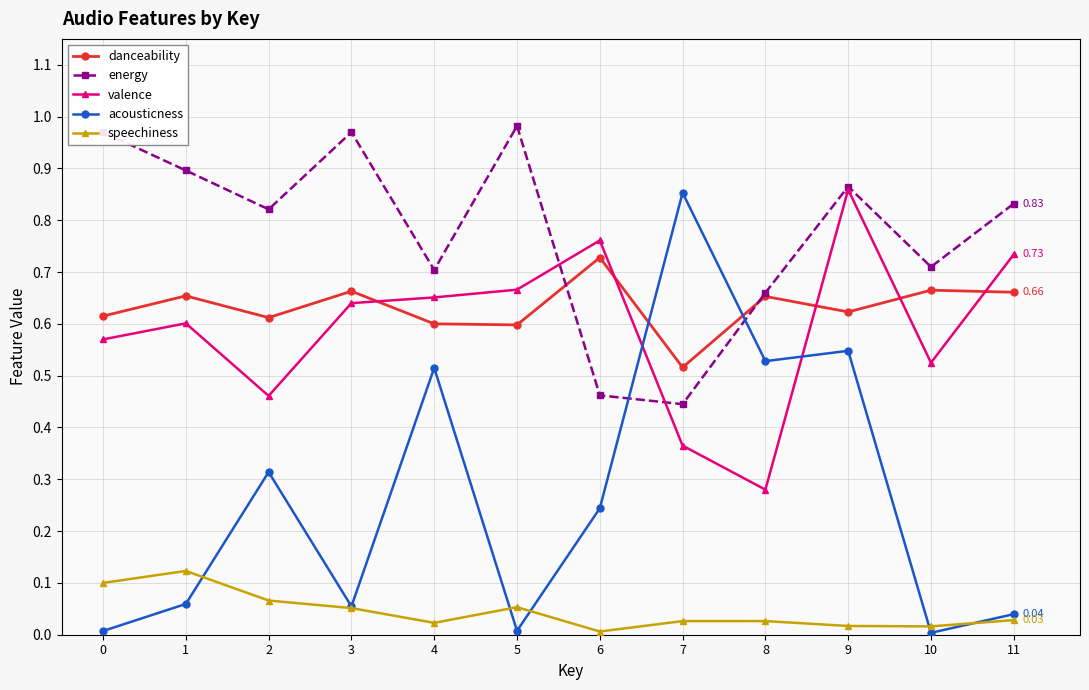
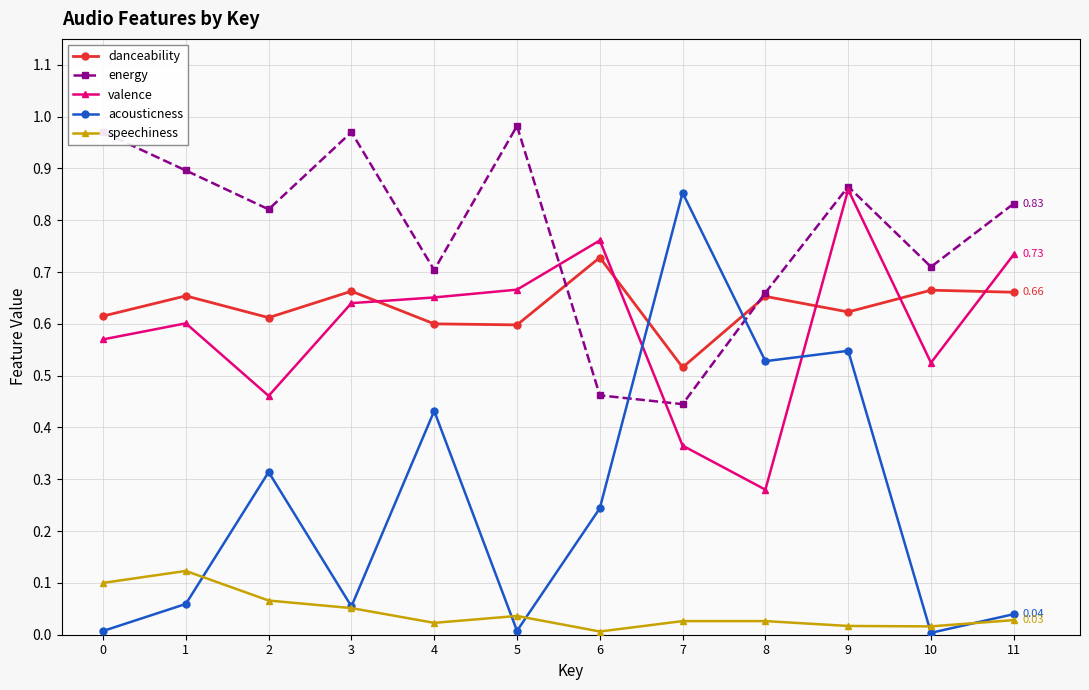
  {
    "danceability": {
      "11": 0.66
    },
    "energy": {
      "11": 0.83
    },
    "valence": {
      "11": 0.73
    },
    "acousticness": {
      "0": 0.01,
      "1": 0.06,
      "2": 0.31,
-     "4": 0.52,
+     "4": 0.43,
      "5": 0.01,
      "6": 0.24,
      "7": 0.85,
      "8": 0.53,
      "9": 0.55,
      "10": 0.00
    },
    "speechiness": {
      "0": 0.10,
      "1": 0.12,
      "2": 0.07,
      "4": 0.02,
-     "5": 0.05,
+     "5": 0.04,
      "6": 0.01,
      "7": 0.03,
      "8": 0.03,
      "9": 0.02,
      "10": 0.02
    }
  }
